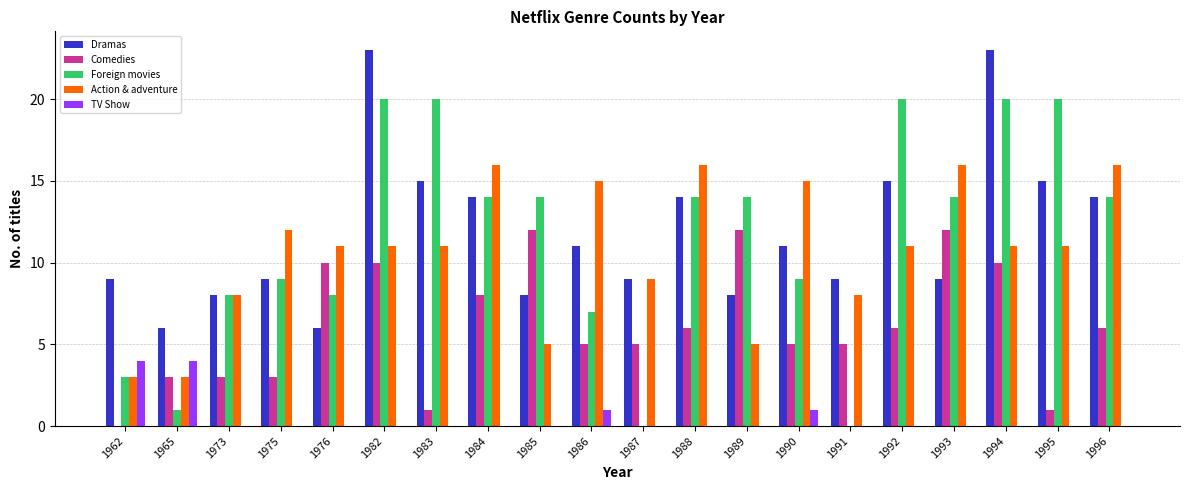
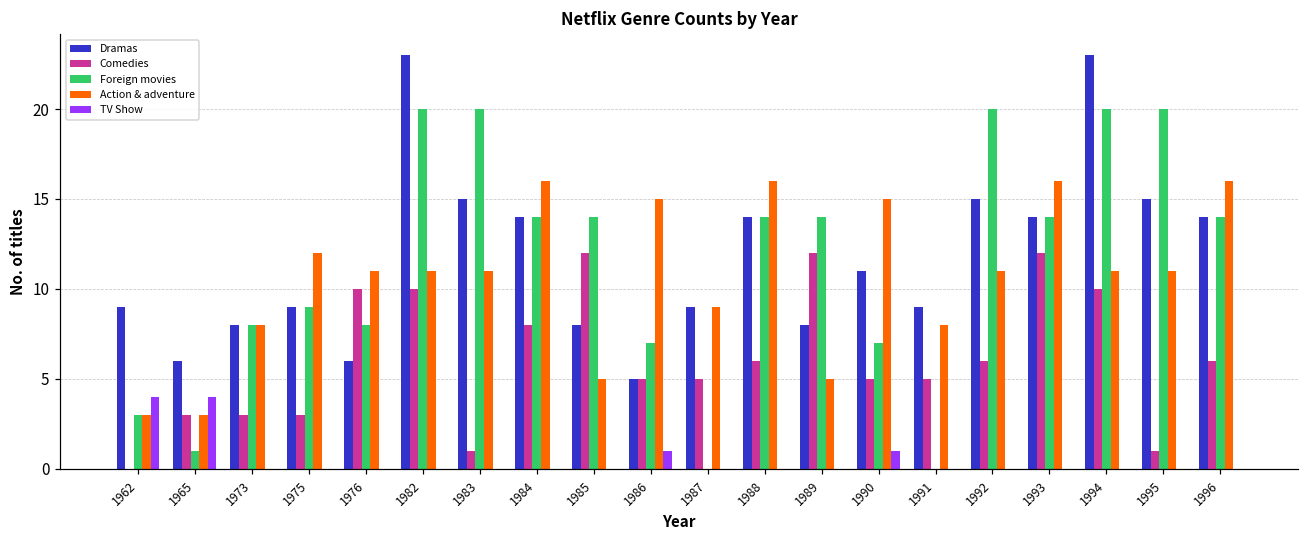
  {
    "Dramas": {
      "1962": 9,
      "1965": 6,
      "1973": 8,
      "1975": 9,
      "1976": 6,
      "1982": 23,
      "1983": 15,
      "1984": 14,
      "1985": 8,
-     "1986": 11,
+     "1986": 5,
      "1987": 9,
      "1988": 14,
      "1989": 8,
      "1990": 11,
      "1991": 9,
      "1992": 15,
-     "1993": 9,
+     "1993": 14,
      "1994": 23,
      "1995": 15,
      "1996": 14
    },
    "Comedies": {
      "1962": 0,
      "1965": 3,
      "1973": 3,
      "1975": 3,
      "1976": 10,
      "1982": 10,
      "1983": 1,
      "1984": 8,
      "1985": 12,
      "1986": 5,
      "1987": 5,
      "1988": 6,
      "1989": 12,
      "1990": 5,
      "1991": 5,
      "1992": 6,
      "1993": 12,
      "1994": 10,
      "1995": 1,
      "1996": 6
    },
    "Foreign movies": {
      "1962": 3,
      "1965": 1,
      "1973": 8,
      "1975": 9,
      "1976": 8,
      "1982": 20,
      "1983": 20,
      "1984": 14,
      "1985": 14,
      "1986": 7,
      "1987": 0,
      "1988": 14,
      "1989": 14,
-     "1990": 9,
+     "1990": 7,
      "1991": 0,
      "1992": 20,
      "1993": 14,
      "1994": 20,
      "1995": 20,
      "1996": 14
    },
    "Action & adventure": {
      "1962": 3,
      "1965": 3,
      "1973": 8,
      "1975": 12,
      "1976": 11,
      "1982": 11,
      "1983": 11,
      "1984": 16,
      "1985": 5,
      "1986": 15,
      "1987": 9,
      "1988": 16,
      "1989": 5,
      "1990": 15,
      "1991": 8,
      "1992": 11,
      "1993": 16,
      "1994": 11,
      "1995": 11,
      "1996": 16
    },
    "TV Show": {
      "1962": 4,
      "1965": 4,
      "1973": 0,
      "1975": 0,
      "1976": 0,
      "1982": 0,
      "1983": 0,
      "1984": 0,
      "1985": 0,
      "1986": 1,
      "1987": 0,
      "1988": 0,
      "1989": 0,
      "1990": 1,
      "1991": 0,
      "1992": 0,
      "1993": 0,
      "1994": 0,
      "1995": 0,
      "1996": 0
    }
  }
